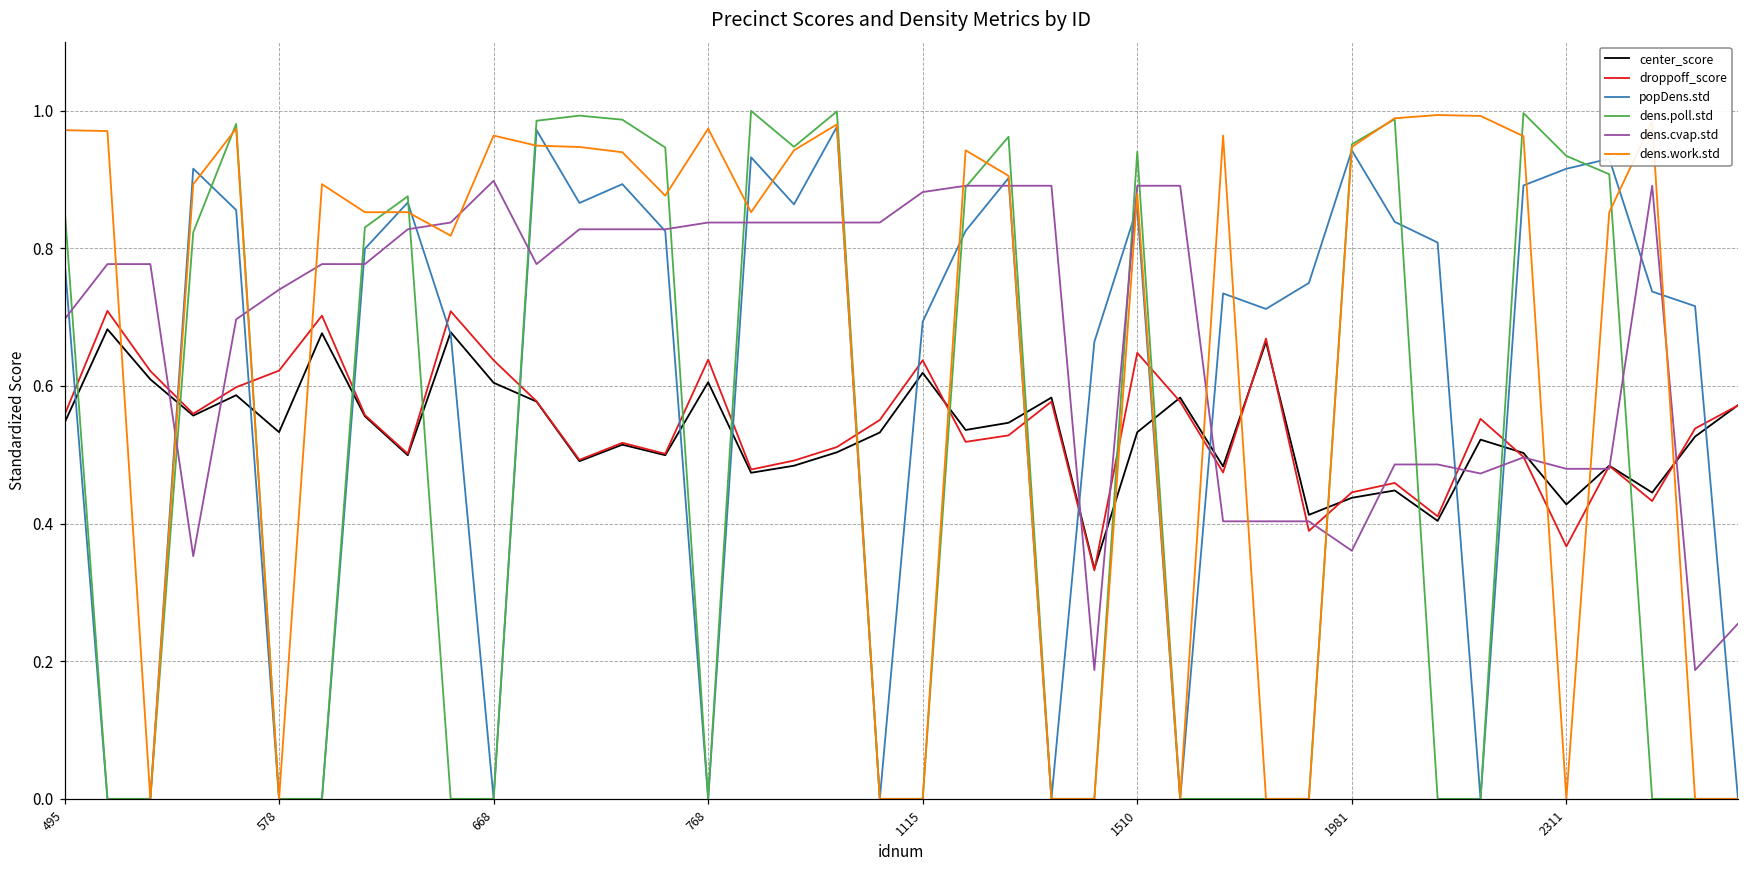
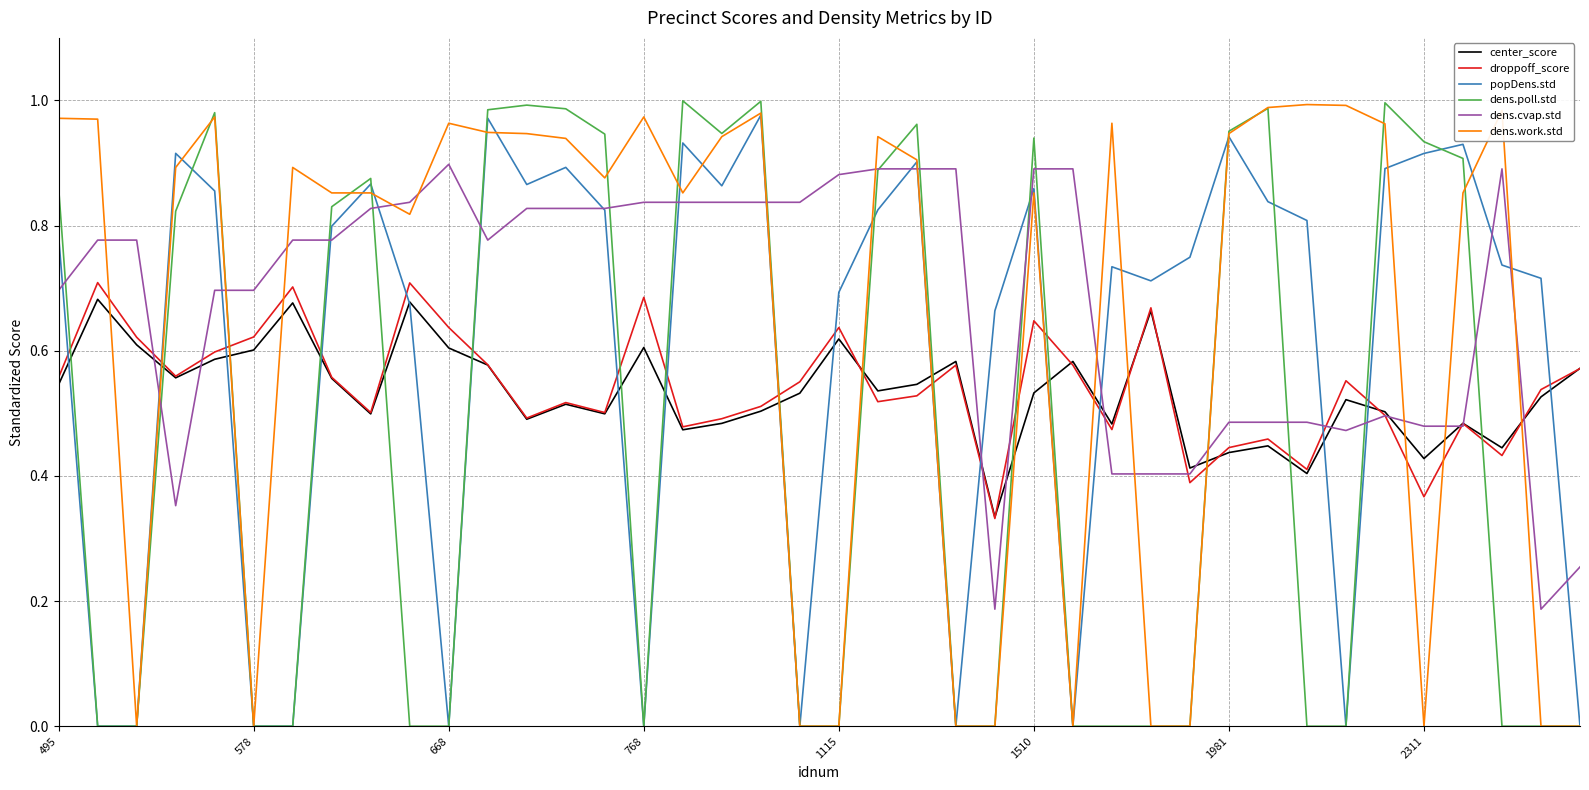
  {
    "center_score": {
      "495": 0.55,
-     "578": 0.53,
+     "578": 0.60,
      "668": 0.60,
      "768": 0.61,
      "1115": 0.62,
      "1510": 0.53,
      "1981": 0.44,
      "2311": 0.43
    },
    "droppoff_score": {
      "495": 0.56,
      "578": 0.62,
      "668": 0.64,
-     "768": 0.64,
+     "768": 0.69,
      "1115": 0.64,
      "1510": 0.65,
      "1981": 0.45,
      "2311": 0.37
    },
    "popDens.std": {
      "495": 0.78,
      "1115": 0.69,
      "1510": 0.86,
      "1981": 0.94,
      "2311": 0.92
    },
    "dens.poll.std": {
      "495": 0.86,
      "1510": 0.94,
      "2311": 0.93
    },
    "dens.cvap.std": {
      "495": 0.70,
-     "578": 0.74,
+     "578": 0.70,
      "668": 0.90,
      "768": 0.84,
      "1115": 0.88,
      "1510": 0.89,
-     "1981": 0.36,
+     "1981": 0.49,
      "2311": 0.48
    },
    "dens.work.std": {
      "495": 0.97,
      "668": 0.96,
      "768": 0.97,
-     "1510": 0.88,
+     "1510": 0.85,
      "2311": 0.00
    }
  }
